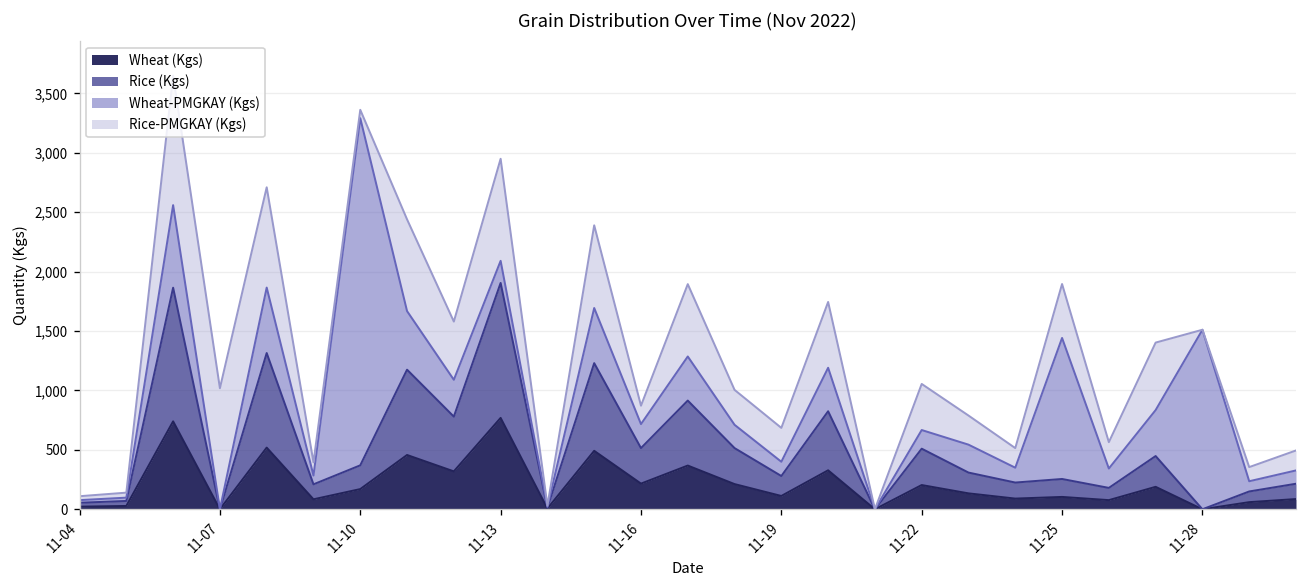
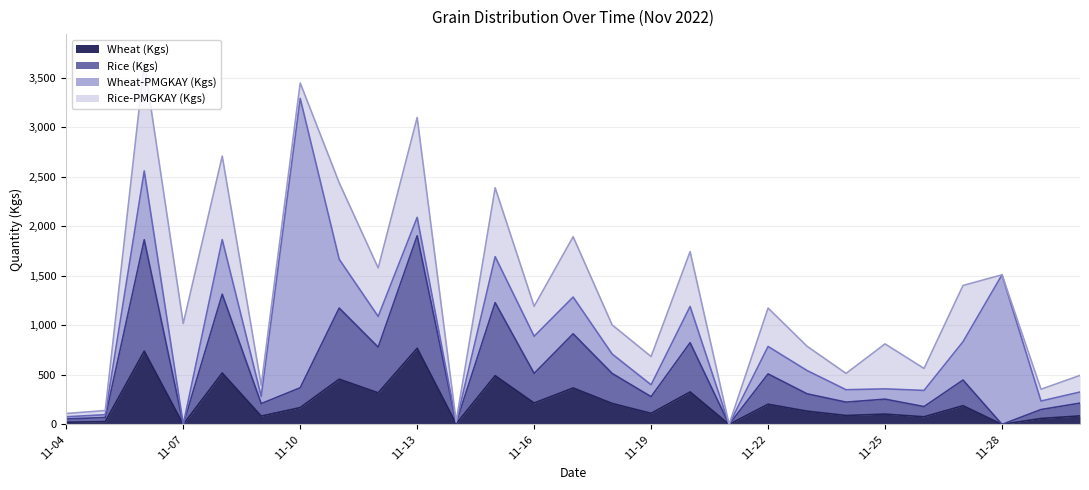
  {
    "Wheat-PMGKAY (Kgs)": {
      "11-10": "2,900",
      "11-13": "200",
-     "11-16": "200",
+     "11-16": "400",
      "11-19": "100",
-     "11-22": "200",
-     "11-25": "1,200"
+     "11-22": "300",
+     "11-25": "100"
    },
    "Rice-PMGKAY (Kgs)": {
      "11-04": "0",
      "11-07": "1,000",
-     "11-10": "100",
-     "11-13": "900",
-     "11-16": "200",
+     "11-10": "200",
+     "11-13": "1,000",
+     "11-16": "300",
      "11-19": "300",
      "11-22": "400",
      "11-25": "500"
    }
  }
